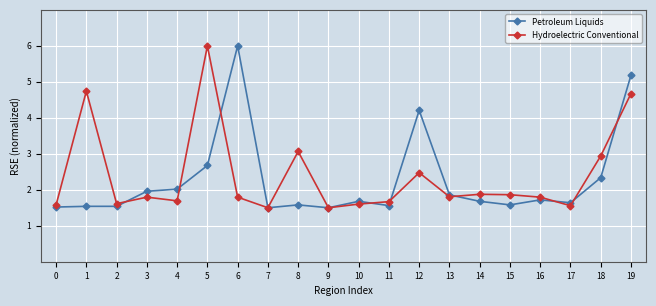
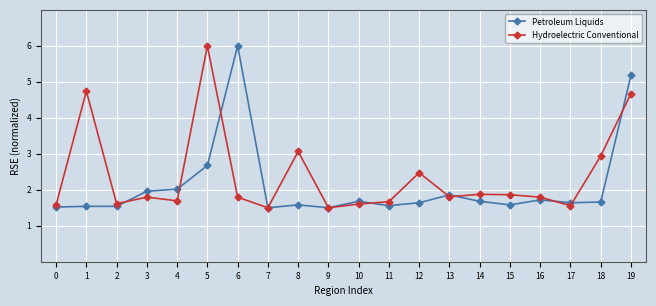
  {
    "Petroleum Liquids": {
      "1": 1.5,
      "2": 1.5,
      "3": 2.0,
      "4": 2.0,
      "5": 2.7,
      "6": 6.0,
      "8": 1.6,
      "10": 1.7,
      "11": 1.6,
-     "12": 4.2,
+     "12": 1.6,
      "14": 1.7,
      "15": 1.6,
      "16": 1.7,
      "17": 1.6,
-     "18": 2.3,
+     "18": 1.7,
      "19": 5.2
    },
    "Hydroelectric Conventional": {
      "1": 4.7,
      "2": 1.6,
      "3": 1.8,
      "4": 1.7,
      "5": 6.0,
      "6": 1.8,
      "8": 3.1,
      "10": 1.6,
      "11": 1.7,
      "12": 2.5,
      "14": 1.9,
      "15": 1.9,
      "16": 1.8,
      "17": 1.6,
      "18": 2.9,
      "19": 4.7
    }
  }
